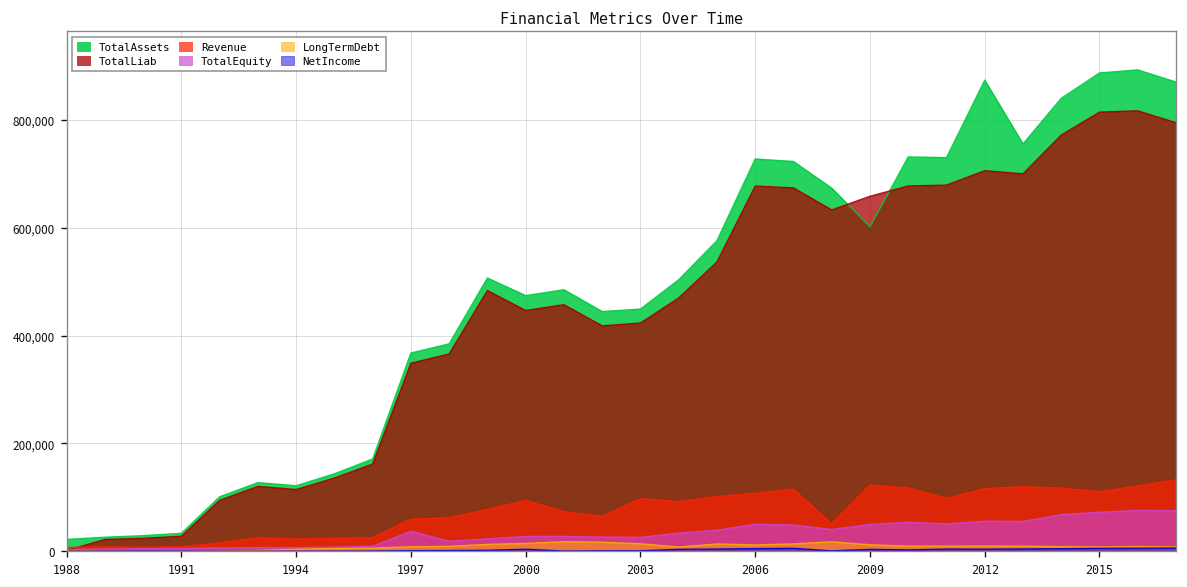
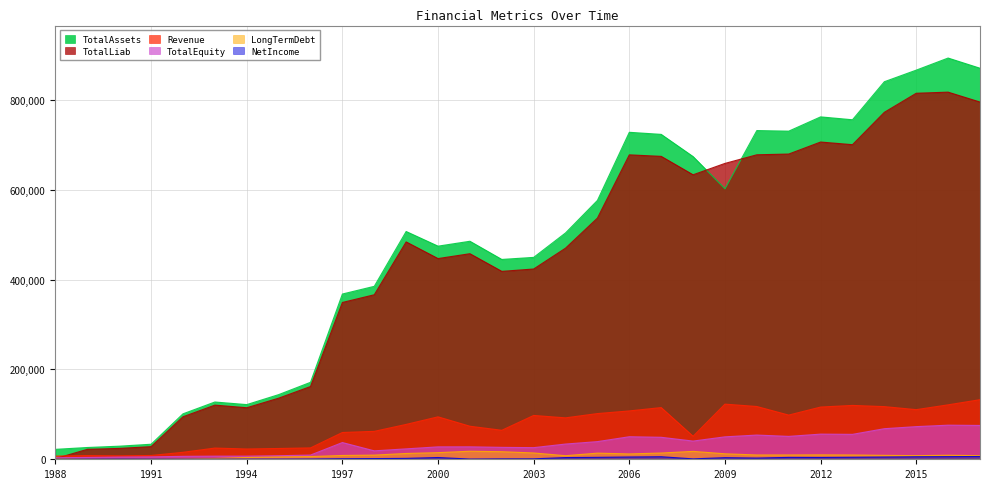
  {
    "TotalAssets": {
      "1988": "20,000",
      "1994": "120,000",
      "1997": "370,000",
      "2000": "470,000",
      "2003": "450,000",
      "2006": "730,000",
      "2009": "600,000",
-     "2012": "870,000",
-     "2015": "890,000"
+     "2012": "760,000",
+     "2015": "870,000"
    },
    "TotalLiab": {
      "1994": "110,000",
      "1997": "350,000",
      "2000": "450,000",
      "2003": "420,000",
      "2006": "680,000",
      "2009": "660,000",
      "2012": "710,000",
      "2015": "810,000"
    },
    "Revenue": {
      "1994": "20,000",
      "1997": "60,000",
      "2000": "90,000",
      "2003": "100,000",
      "2006": "110,000",
      "2009": "120,000",
      "2012": "120,000",
      "2015": "110,000"
    },
    "TotalEquity": {
      "1997": "40,000",
      "2000": "30,000",
      "2003": "30,000",
      "2006": "50,000",
      "2009": "50,000",
      "2012": "60,000",
      "2015": "70,000"
    },
    "LongTermDebt": {
      "1997": "10,000",
      "2000": "10,000",
      "2003": "10,000",
      "2006": "10,000",
      "2009": "10,000",
      "2012": "10,000"
    },
    "NetIncome": {
      "1997": "0",
      "2000": "0",
      "2003": "0",
      "2006": "10,000",
      "2009": "0",
      "2012": "0"
    }
  }
